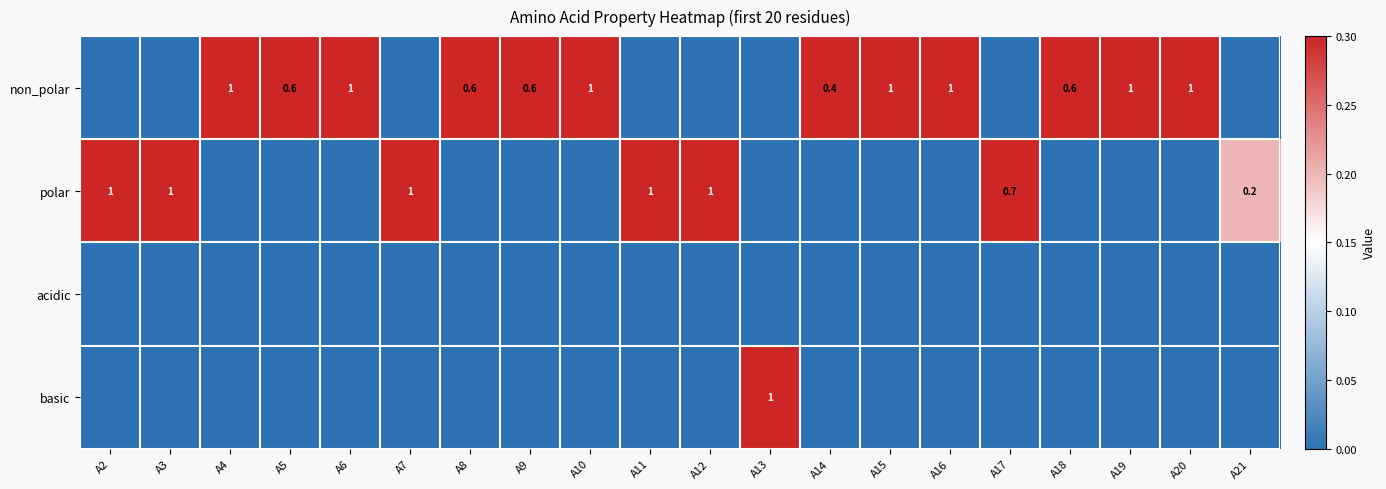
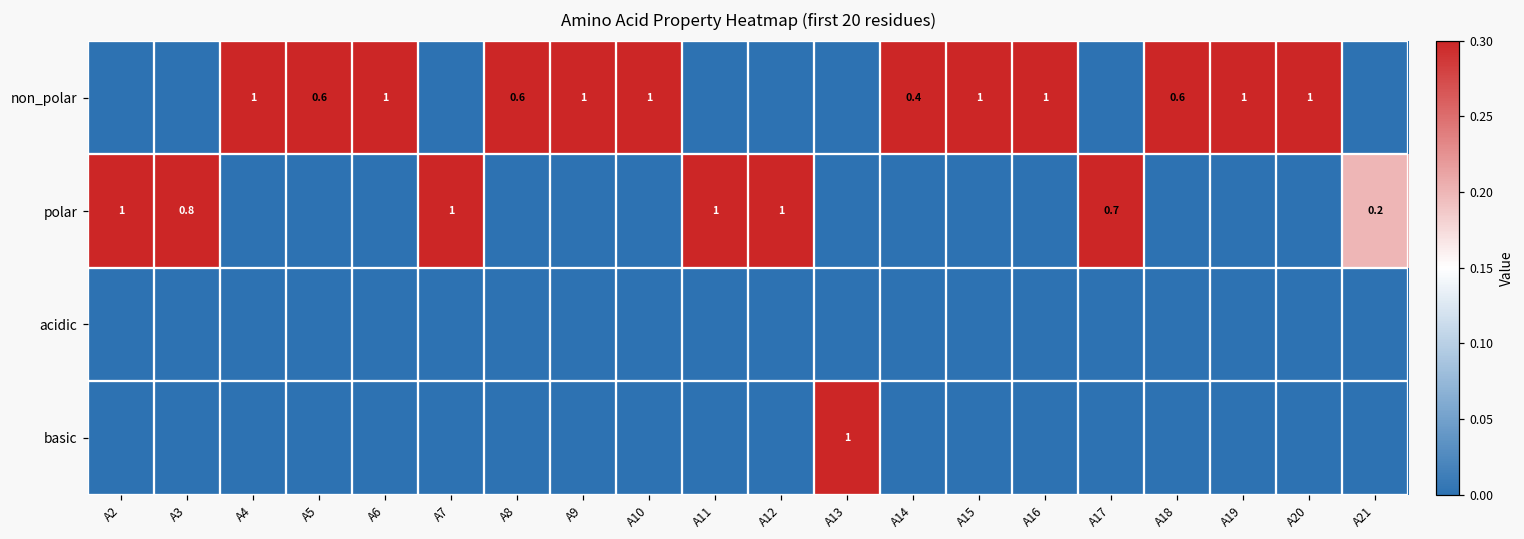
  {
    "non_polar": {
      "A4": 1,
      "A5": 0.6,
      "A6": 1,
      "A8": 0.6,
-     "A9": 0.6,
+     "A9": 1,
      "A10": 1,
      "A14": 0.4,
      "A15": 1,
      "A16": 1,
      "A18": 0.6,
      "A19": 1,
      "A20": 1
    },
    "polar": {
      "A2": 1,
-     "A3": 1,
+     "A3": 0.8,
      "A7": 1,
      "A11": 1,
      "A12": 1,
      "A17": 0.7,
      "A21": 0.2
    },
    "basic": {
      "A13": 1
    }
  }
